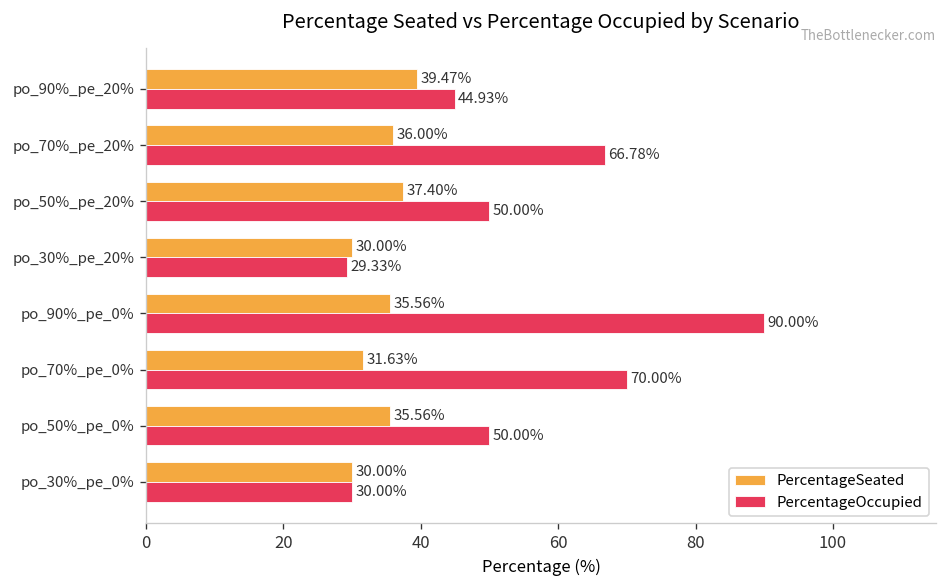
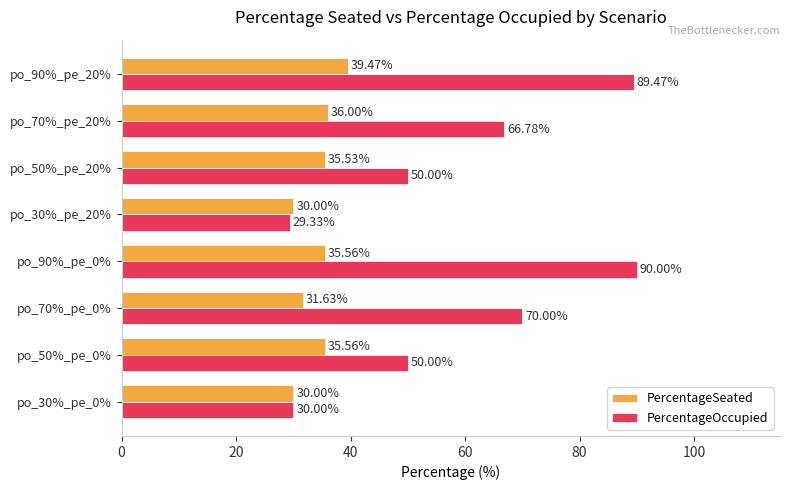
  {
    "PercentageSeated": {
      "po_90%_pe_20%": "39.47%",
      "po_70%_pe_20%": "36.00%",
-     "po_50%_pe_20%": "37.40%",
+     "po_50%_pe_20%": "35.53%",
      "po_30%_pe_20%": "30.00%",
      "po_90%_pe_0%": "35.56%",
      "po_70%_pe_0%": "31.63%",
      "po_50%_pe_0%": "35.56%",
      "po_30%_pe_0%": "30.00%"
    },
    "PercentageOccupied": {
-     "po_90%_pe_20%": "44.93%",
+     "po_90%_pe_20%": "89.47%",
      "po_70%_pe_20%": "66.78%",
      "po_50%_pe_20%": "50.00%",
      "po_30%_pe_20%": "29.33%",
      "po_90%_pe_0%": "90.00%",
      "po_70%_pe_0%": "70.00%",
      "po_50%_pe_0%": "50.00%",
      "po_30%_pe_0%": "30.00%"
    }
  }
